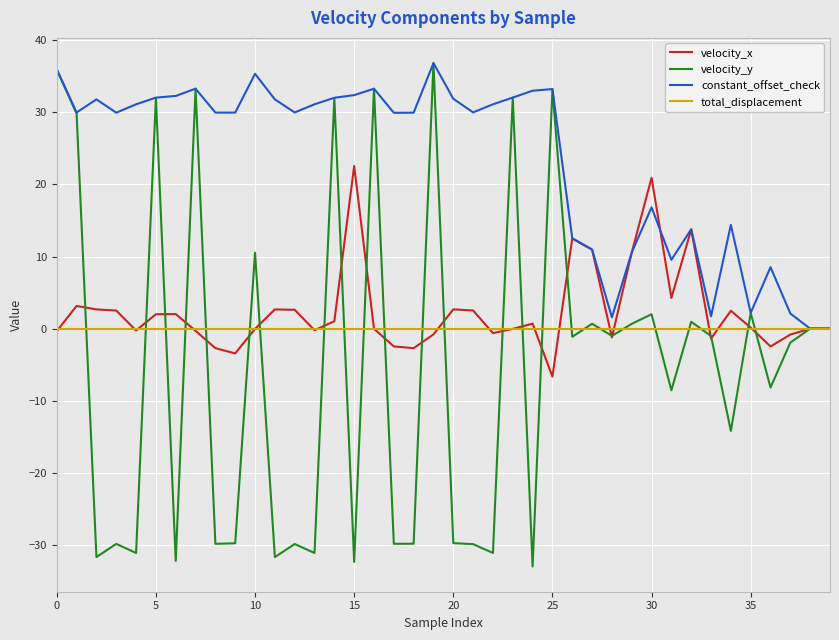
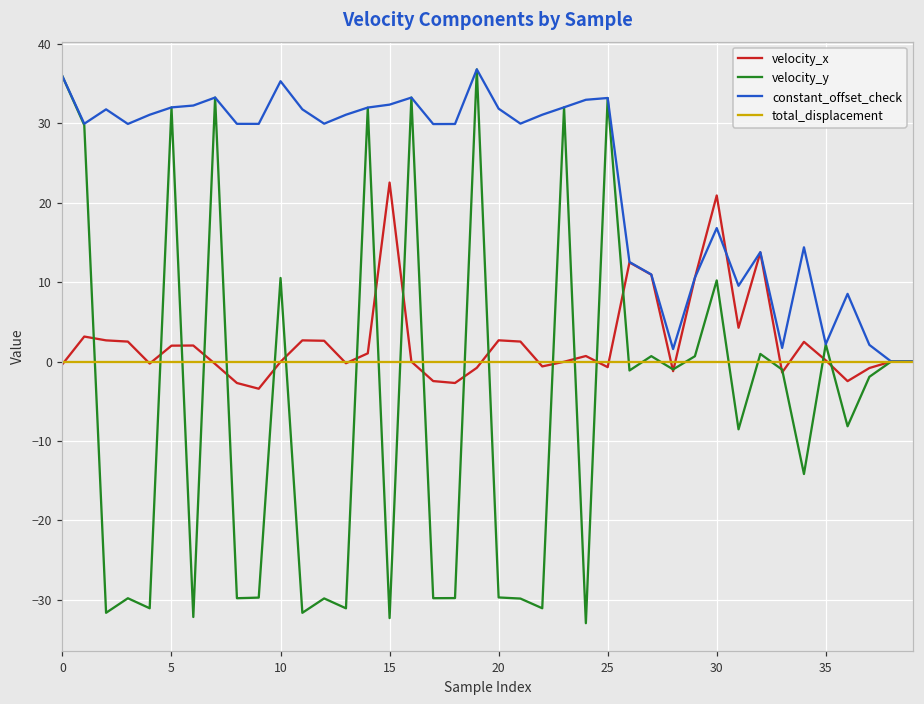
  {
    "velocity_x": {
      "5": 2,
      "15": 23,
      "20": 3,
-     "25": -7,
+     "25": -1,
      "30": 21
    },
    "velocity_y": {
      "10": 11,
      "15": -32,
      "20": -30,
-     "30": 2
+     "30": 10
    },
    "constant_offset_check": {
      "10": 35,
      "15": 32,
      "20": 32,
      "30": 17
    },
    "total_displacement": {
      "5": 0,
      "15": 0,
      "20": 0,
      "25": 0,
      "30": 0
    }
  }
